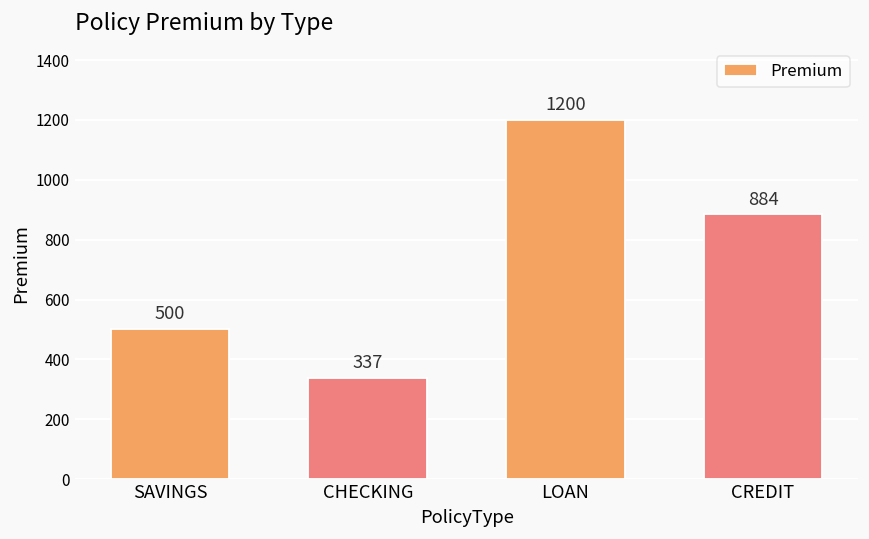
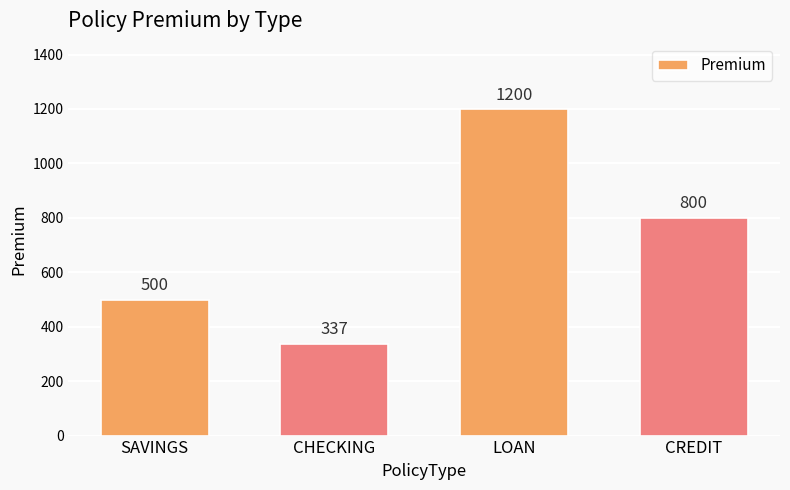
  {
    "SAVINGS": 500,
    "CHECKING": 337,
    "LOAN": 1200,
-   "CREDIT": 884
+   "CREDIT": 800
  }
